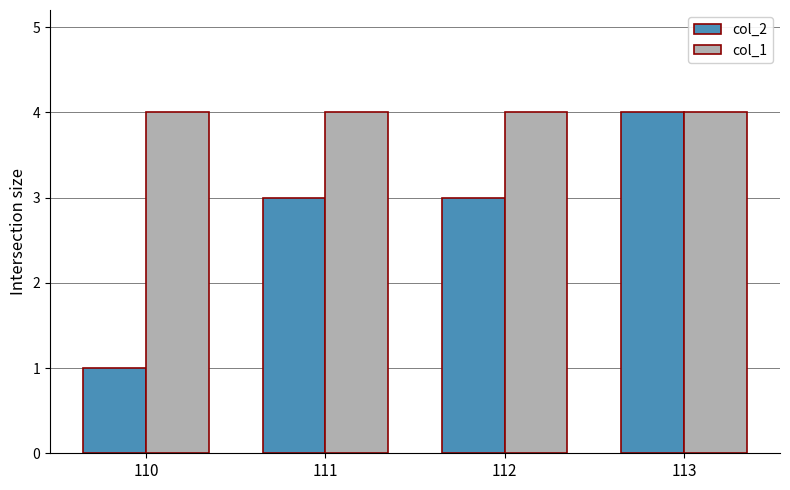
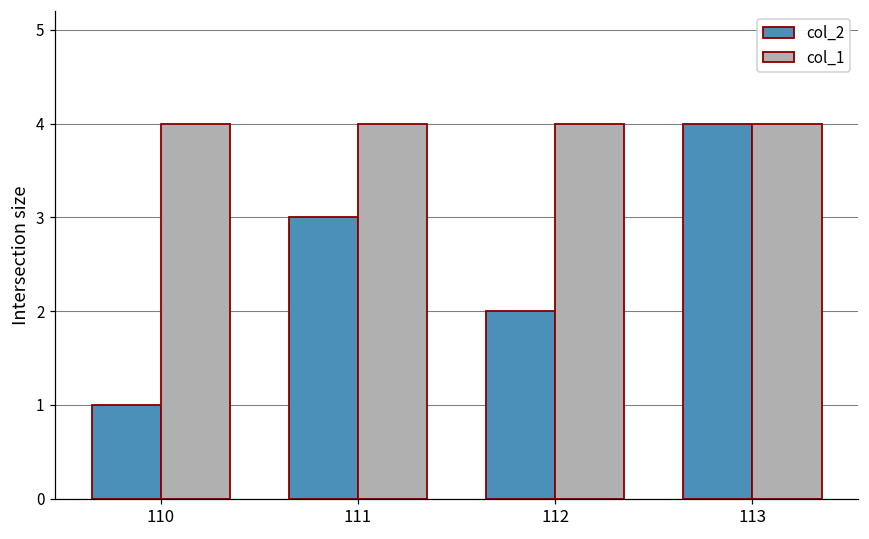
  {
    "col_2": {
      "110": 1,
      "111": 3,
-     "112": 3,
+     "112": 2,
      "113": 4
    },
    "col_1": {
      "110": 4,
      "111": 4,
      "112": 4,
      "113": 4
    }
  }
